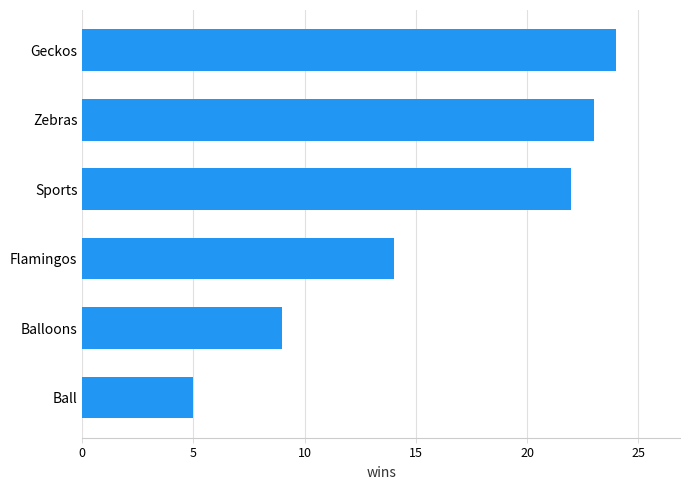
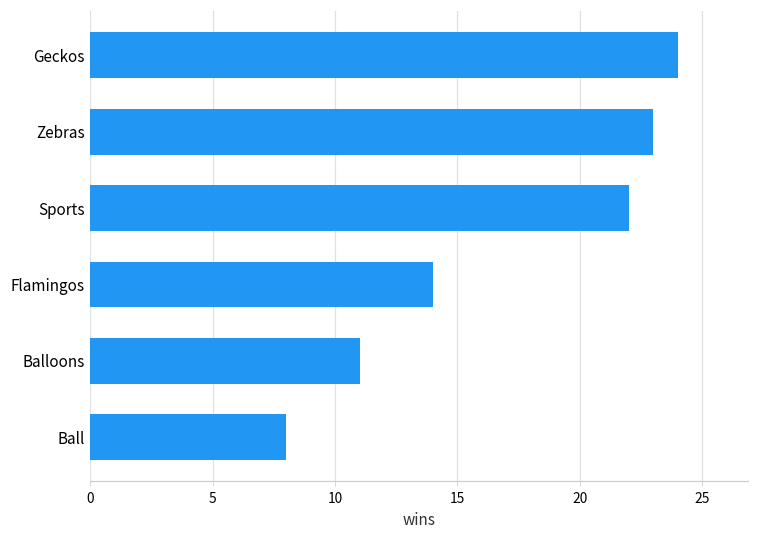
  {
    "Geckos": 24,
    "Zebras": 23,
    "Sports": 22,
    "Flamingos": 14,
-   "Balloons": 9,
-   "Ball": 5
+   "Balloons": 11,
+   "Ball": 8
  }
